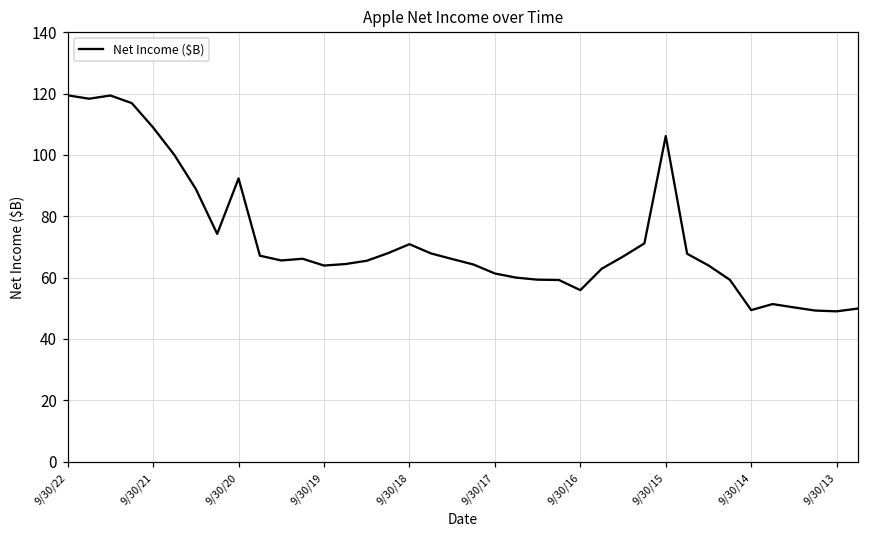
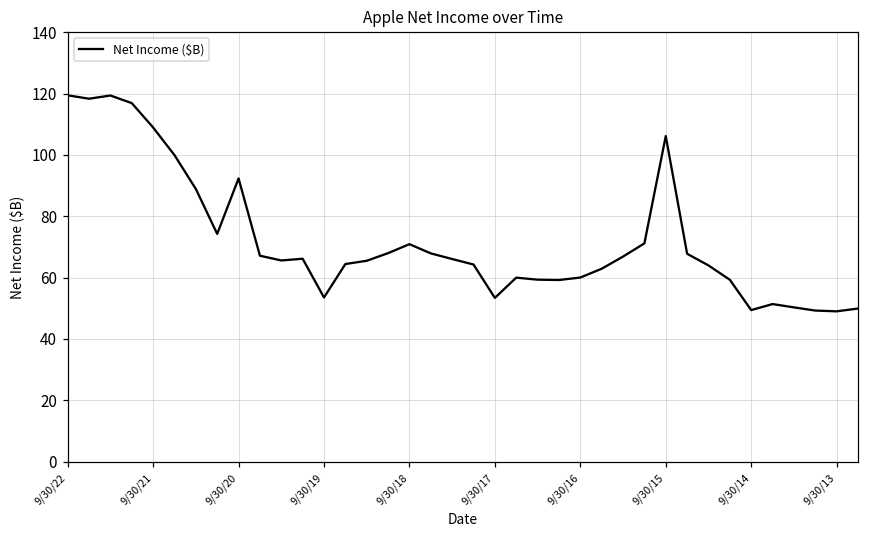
  {
    "9/30/22": 119,
    "9/30/21": 109,
    "9/30/20": 92,
-   "9/30/19": 64,
+   "9/30/19": 54,
    "9/30/18": 71,
-   "9/30/17": 61,
-   "9/30/16": 56,
+   "9/30/17": 53,
+   "9/30/16": 60,
    "9/30/15": 106,
    "9/30/14": 49,
    "9/30/13": 49
  }
